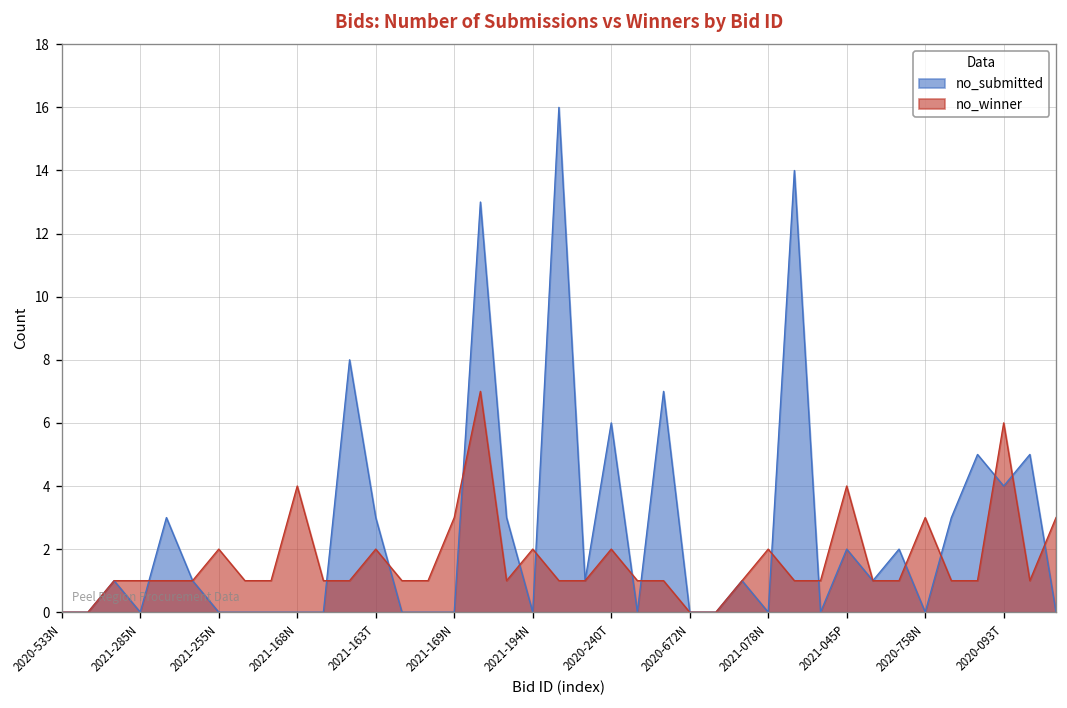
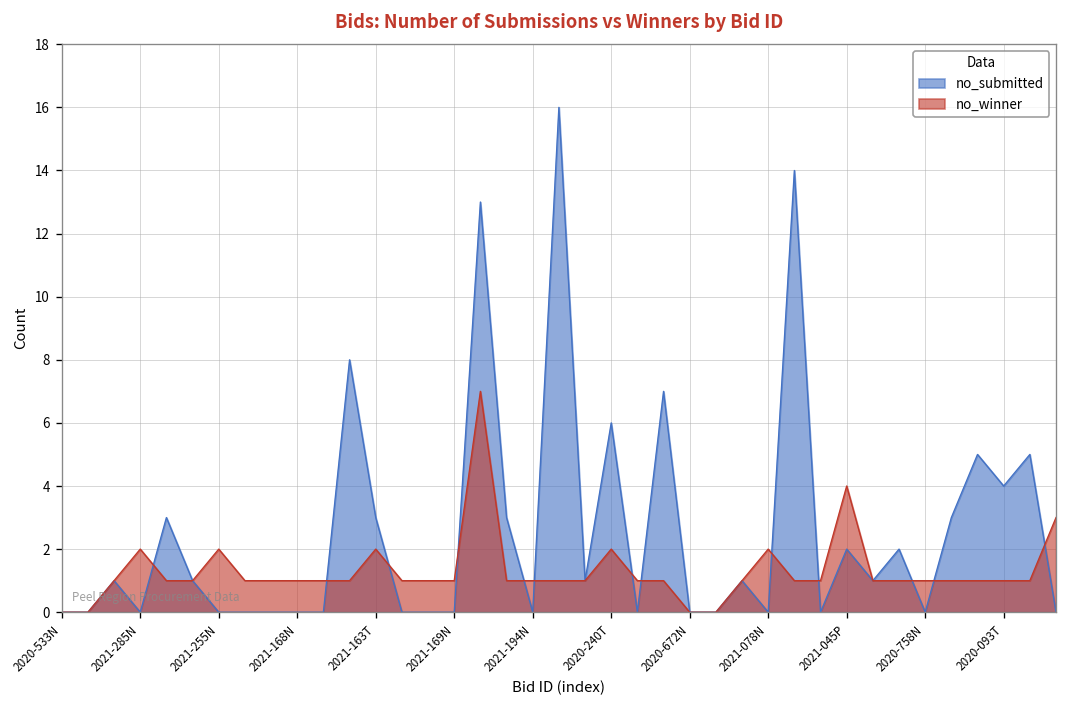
  {
    "no_submitted": {
      "2021-285N": 0,
      "2021-255N": 0,
      "2021-168N": 0,
      "2021-163T": 3,
      "2021-169N": 0,
      "2021-194N": 0,
      "2020-240T": 6,
      "2021-078N": 0,
      "2021-045P": 2,
      "2020-758N": 0,
      "2020-093T": 4
    },
    "no_winner": {
-     "2021-285N": 1,
+     "2021-285N": 2,
      "2021-255N": 2,
-     "2021-168N": 4,
+     "2021-168N": 1,
      "2021-163T": 2,
-     "2021-169N": 3,
-     "2021-194N": 2,
+     "2021-169N": 1,
+     "2021-194N": 1,
      "2020-240T": 2,
      "2021-078N": 2,
      "2021-045P": 4,
-     "2020-758N": 3,
-     "2020-093T": 6
+     "2020-758N": 1,
+     "2020-093T": 1
    }
  }
